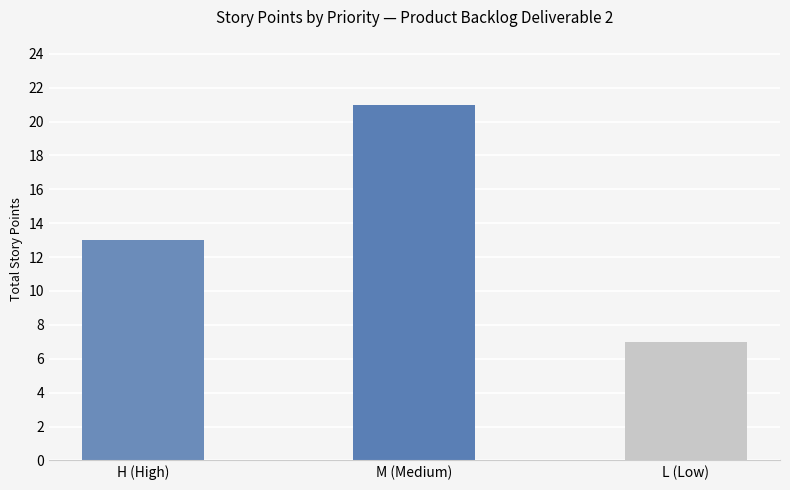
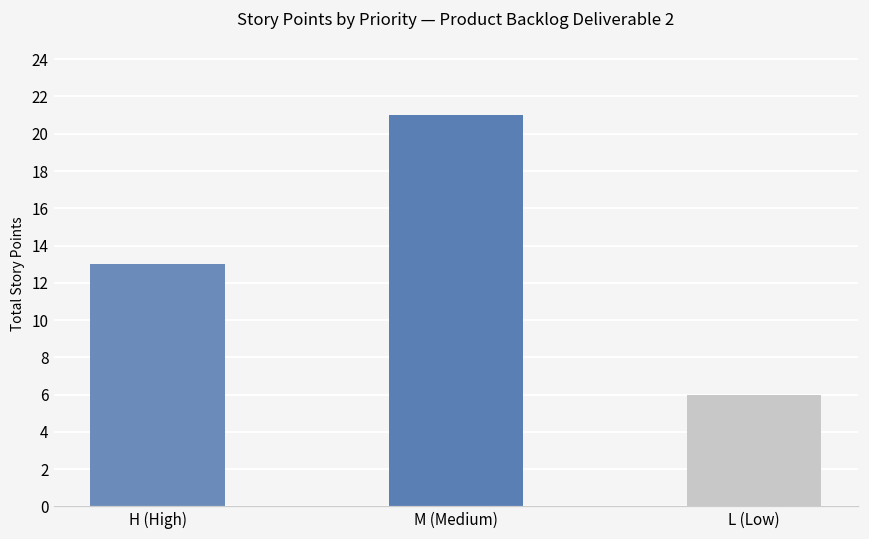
  {
    "H (High)": 13,
    "M (Medium)": 21,
-   "L (Low)": 7
+   "L (Low)": 6
  }
